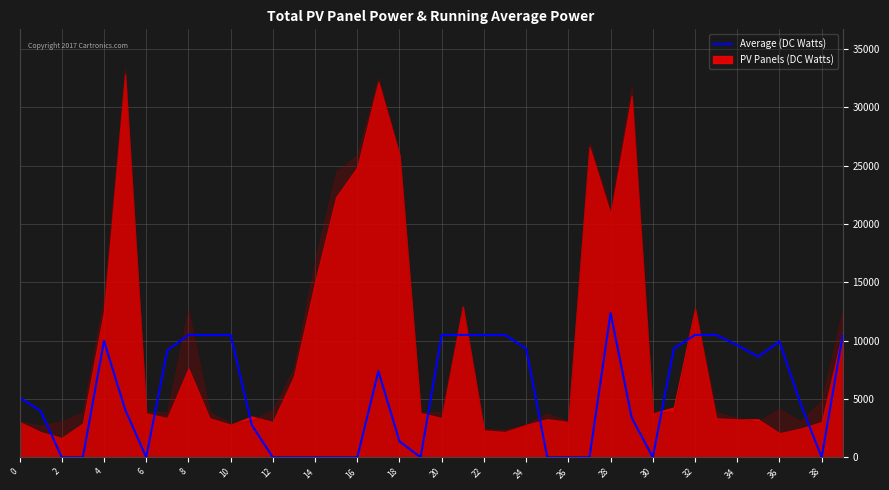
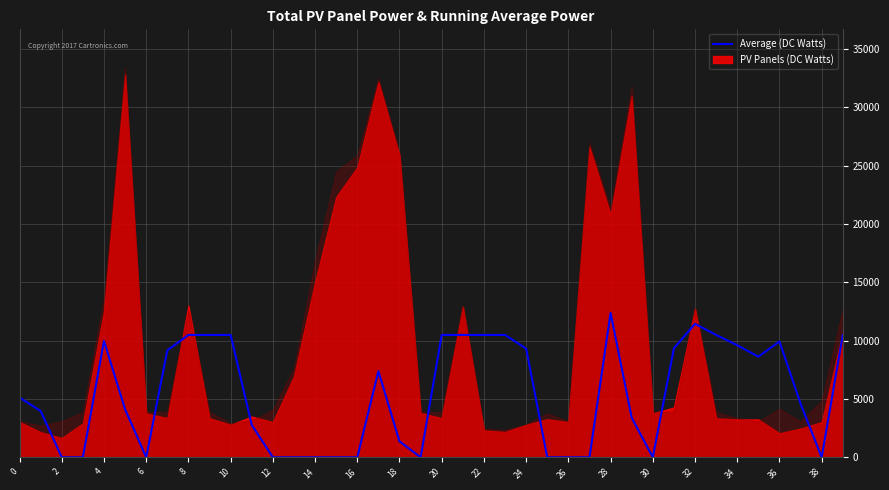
  {
    "Average (DC Watts)": {
      "0": 5100,
      "2": 0,
      "4": 10000,
      "6": 0,
      "8": 10500,
      "10": 10500,
      "12": 0,
      "14": 0,
      "16": 0,
      "18": 1400,
      "20": 10500,
      "22": 10500,
      "24": 9300,
      "26": 0,
      "28": 12400,
      "30": 0,
-     "32": 10500,
+     "32": 11400,
      "34": 9600,
      "36": 9900,
      "38": 0
    },
    "PV Panels (DC Watts)": {
      "2": 1700,
      "4": 12500,
-     "8": 7600,
+     "8": 13000,
      "12": 3000,
      "14": 15000,
      "16": 24900,
      "20": 3400,
      "28": 20800,
      "36": 2100,
      "38": 3000
    }
  }
